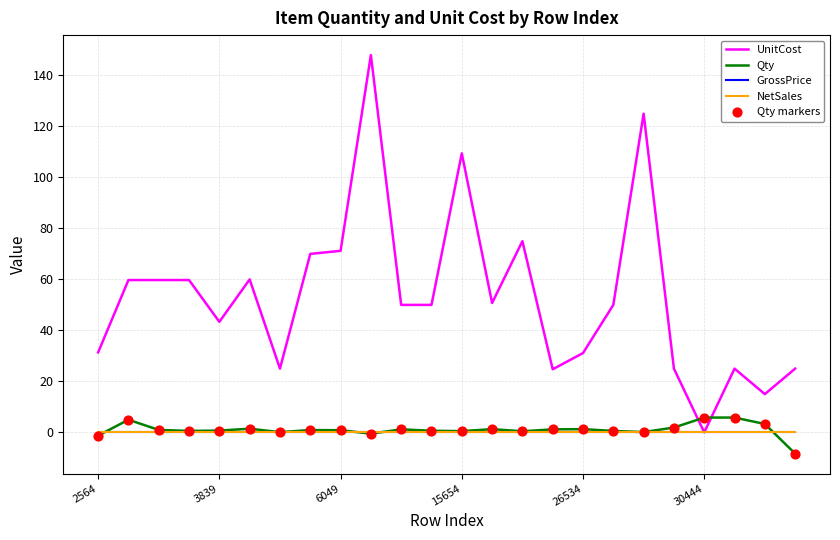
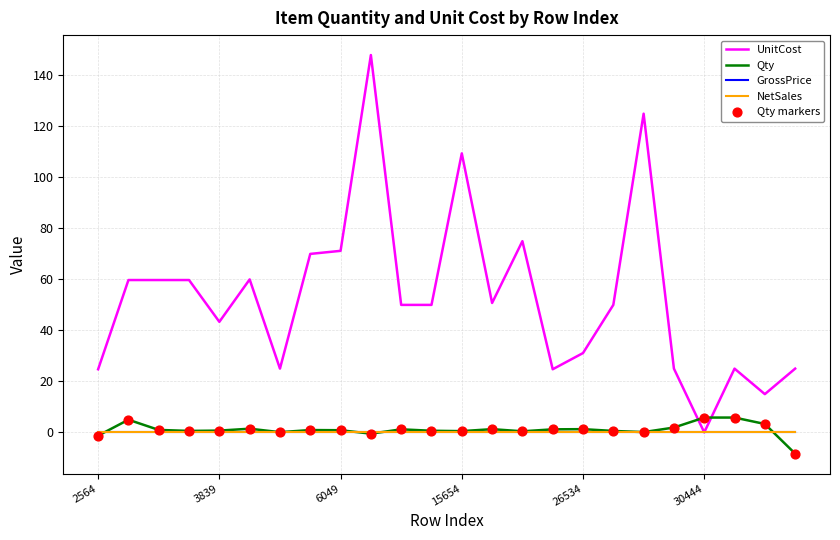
  {
    "UnitCost": {
-     "2564": 31,
+     "2564": 25,
      "3839": 43,
      "6049": 71,
      "15654": 109,
      "26534": 31
    },
    "Qty markers": {
      "2564": -1,
      "26534": 1,
      "30444": 6
    },
    "NetSales": {
      "2564": 0,
      "26534": 0
    }
  }
